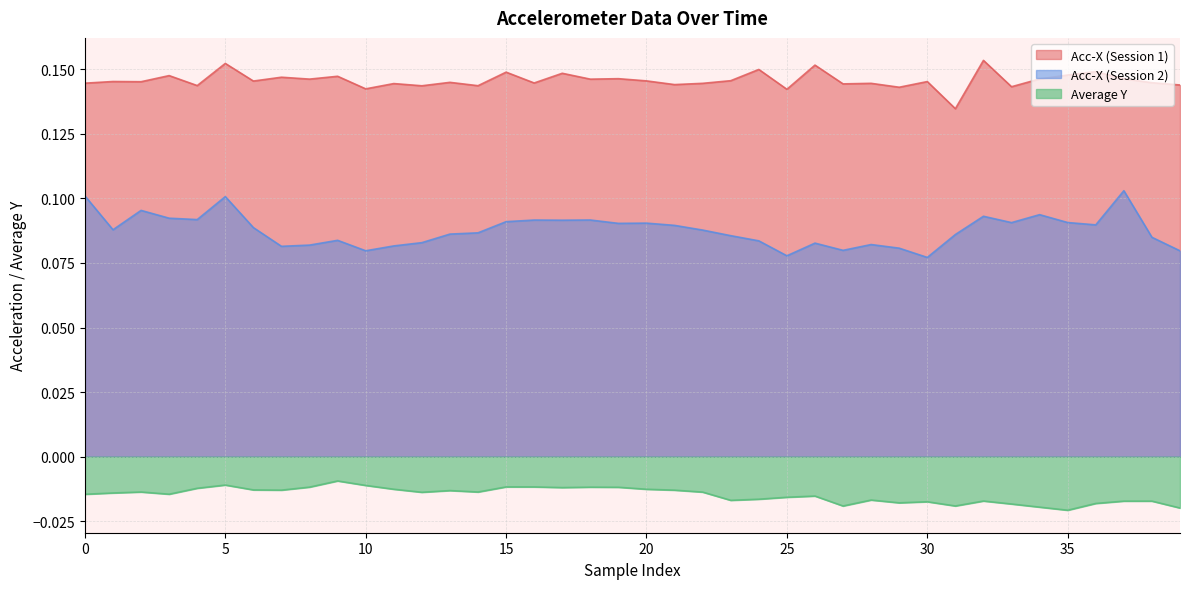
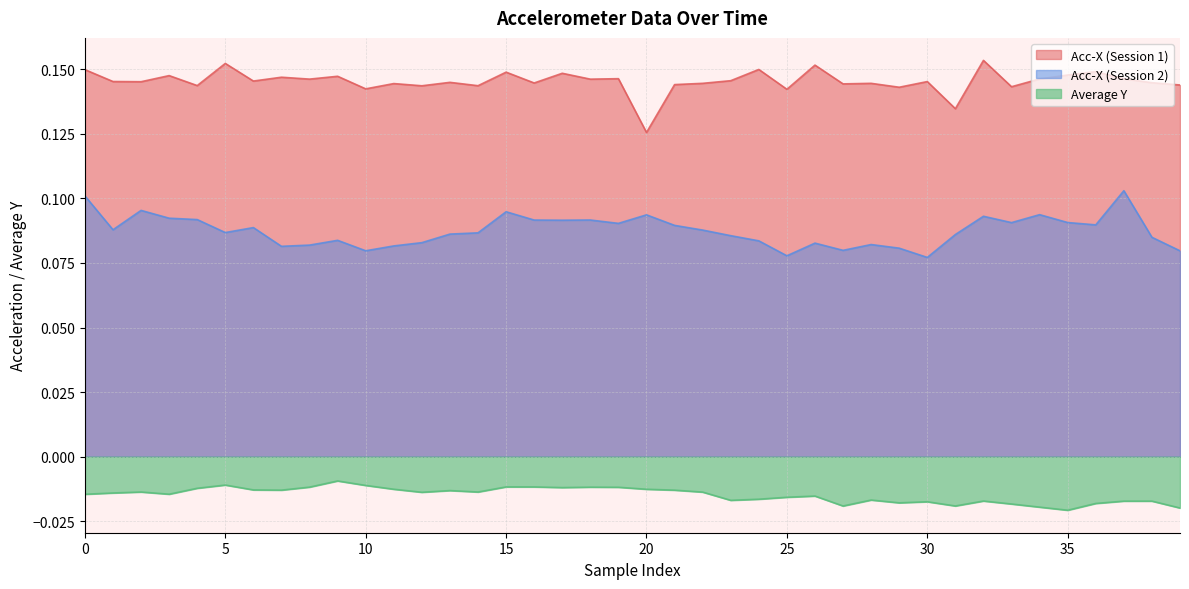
  {
    "Acc-X (Session 1)": {
-     "0": 0.145,
+     "0": 0.150,
      "5": 0.152,
      "10": 0.142,
      "15": 0.149,
-     "20": 0.145,
+     "20": 0.125,
      "25": 0.142,
      "30": 0.145
    },
    "Acc-X (Session 2)": {
      "0": 0.101,
-     "5": 0.101,
+     "5": 0.087,
      "10": 0.080,
-     "15": 0.091,
-     "20": 0.090,
+     "15": 0.095,
+     "20": 0.094,
      "25": 0.078,
      "30": 0.077,
      "35": 0.091
    }
  }
